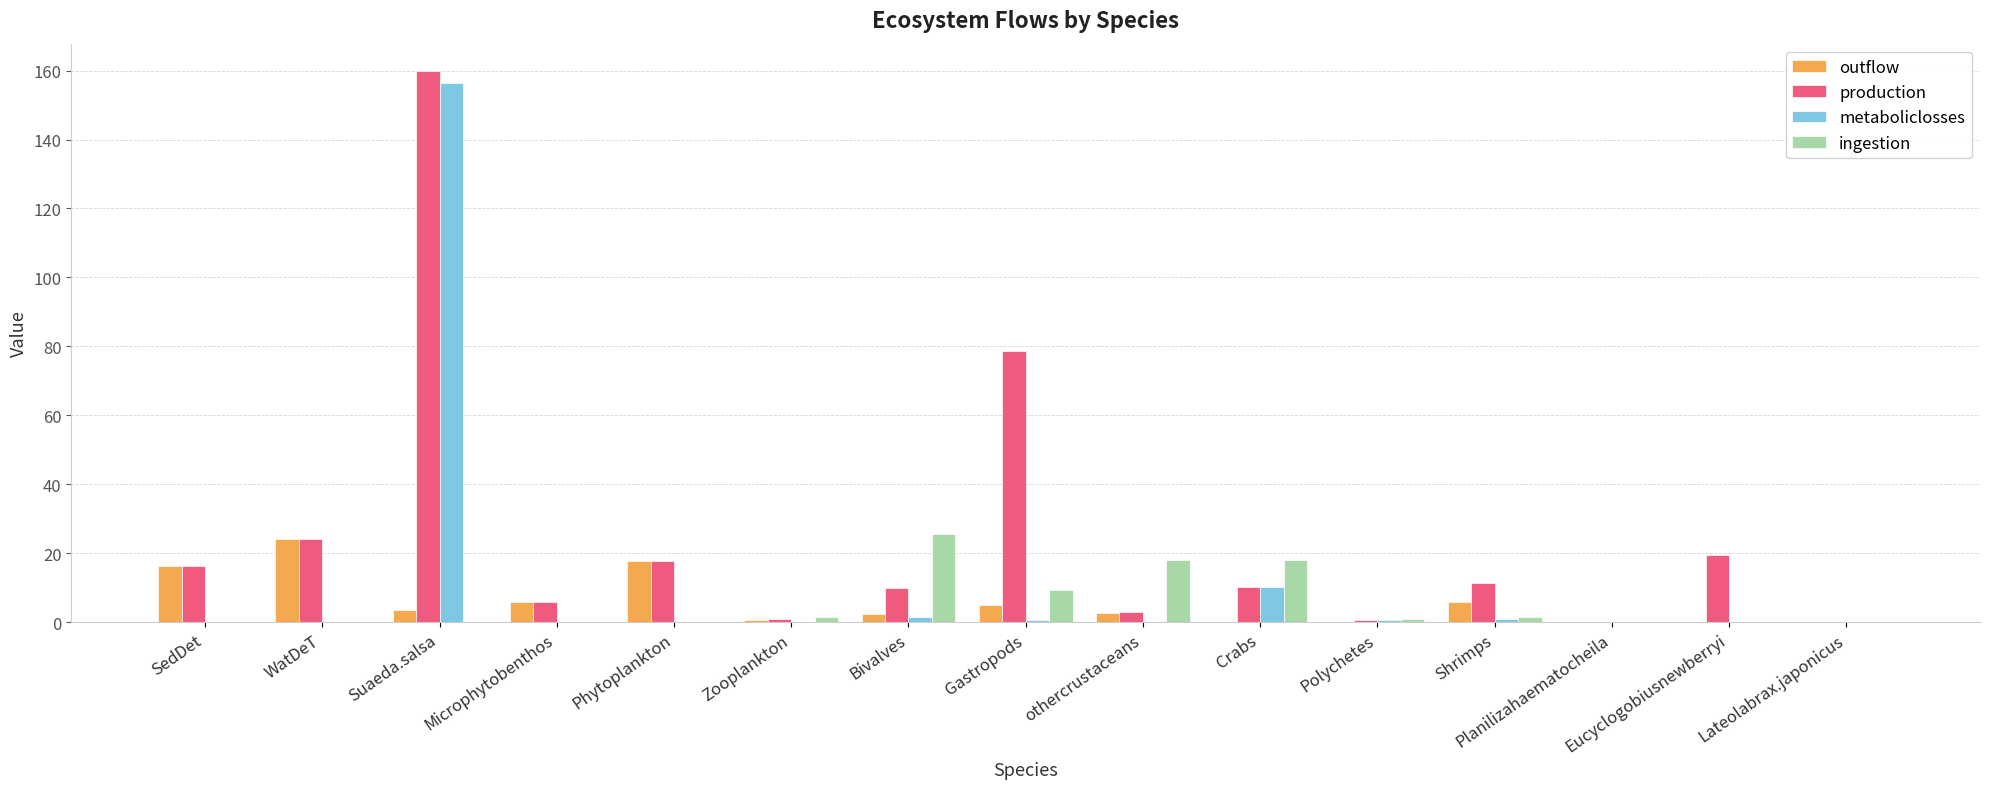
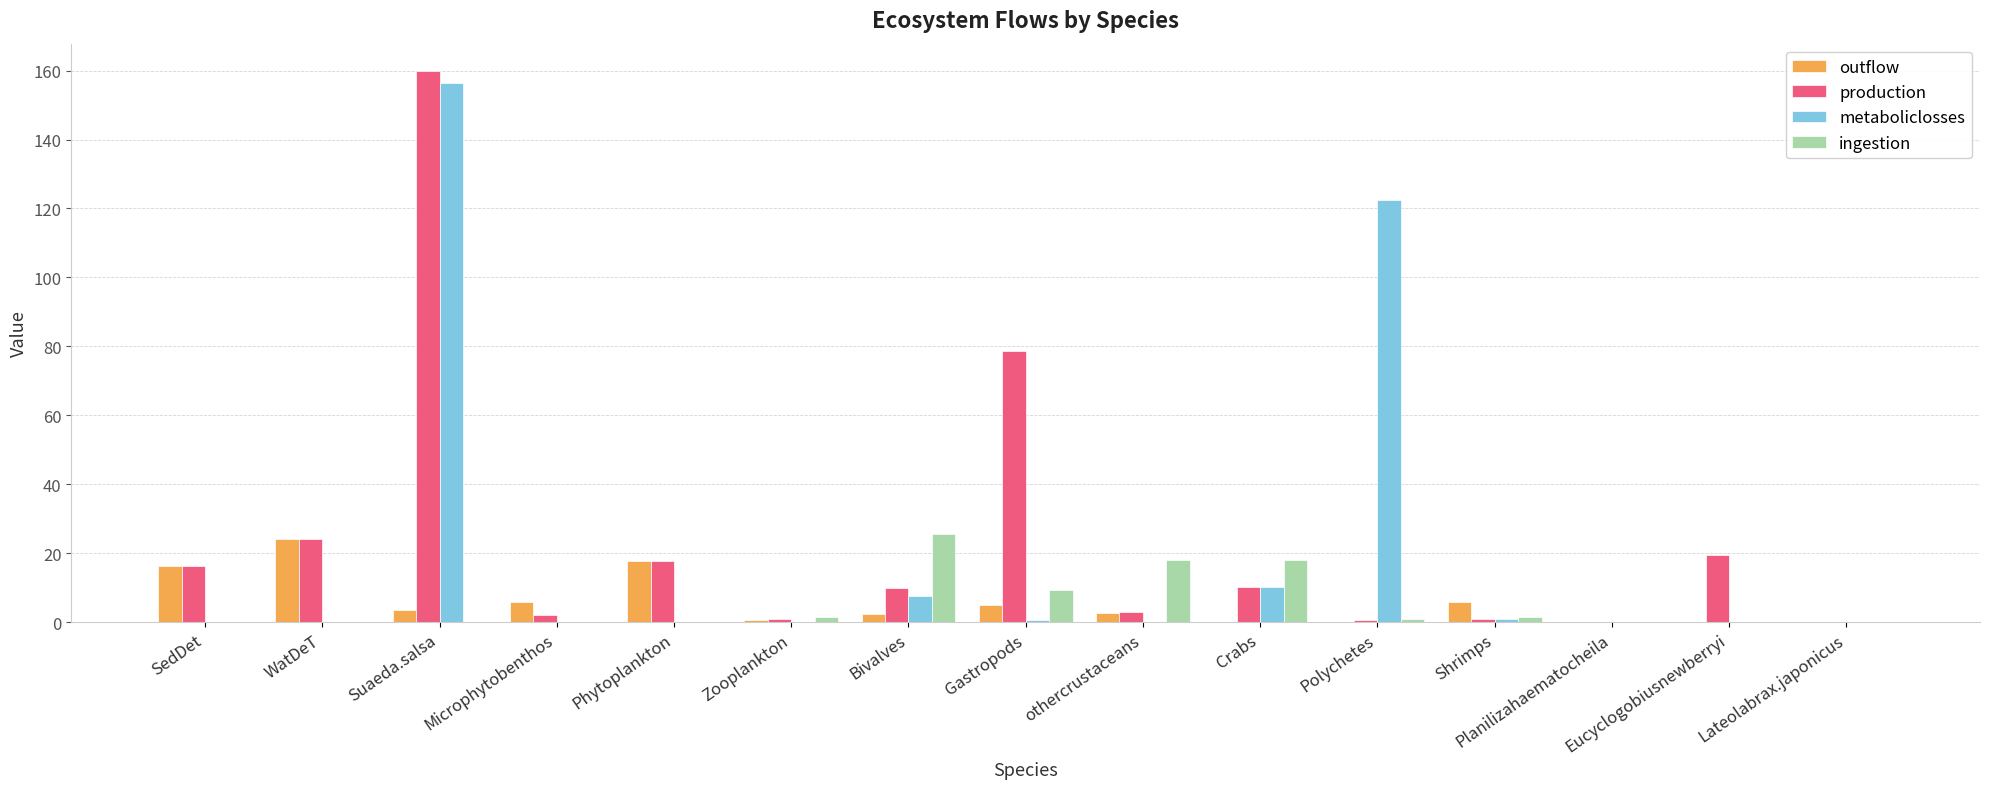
  {
    "outflow": {
      "SedDet": 16,
      "WatDeT": 24,
      "Suaeda.salsa": 4,
      "Microphytobenthos": 6,
      "Phytoplankton": 18,
      "Bivalves": 2,
      "Gastropods": 5,
      "othercrustaceans": 3,
      "Shrimps": 6,
      "Lateolabrax.japonicus": 0
    },
    "production": {
      "SedDet": 16,
      "WatDeT": 24,
      "Suaeda.salsa": 160,
-     "Microphytobenthos": 6,
+     "Microphytobenthos": 2,
      "Phytoplankton": 18,
      "Zooplankton": 1,
      "Bivalves": 10,
      "Gastropods": 79,
      "othercrustaceans": 3,
      "Crabs": 10,
-     "Shrimps": 11,
+     "Shrimps": 1,
      "Eucyclogobiusnewberryi": 20
    },
    "metaboliclosses": {
      "SedDet": 0,
      "WatDeT": 0,
      "Suaeda.salsa": 156,
      "Microphytobenthos": 0,
      "Phytoplankton": 0,
-     "Bivalves": 2,
+     "Bivalves": 8,
      "Crabs": 10,
-     "Polychetes": 1,
+     "Polychetes": 123,
      "Shrimps": 1
    },
    "ingestion": {
      "SedDet": 0,
      "WatDeT": 0,
      "Suaeda.salsa": 0,
      "Microphytobenthos": 0,
      "Phytoplankton": 0,
      "Zooplankton": 2,
      "Bivalves": 26,
      "Gastropods": 9,
      "othercrustaceans": 18,
      "Crabs": 18,
      "Polychetes": 1,
      "Shrimps": 2
    }
  }
